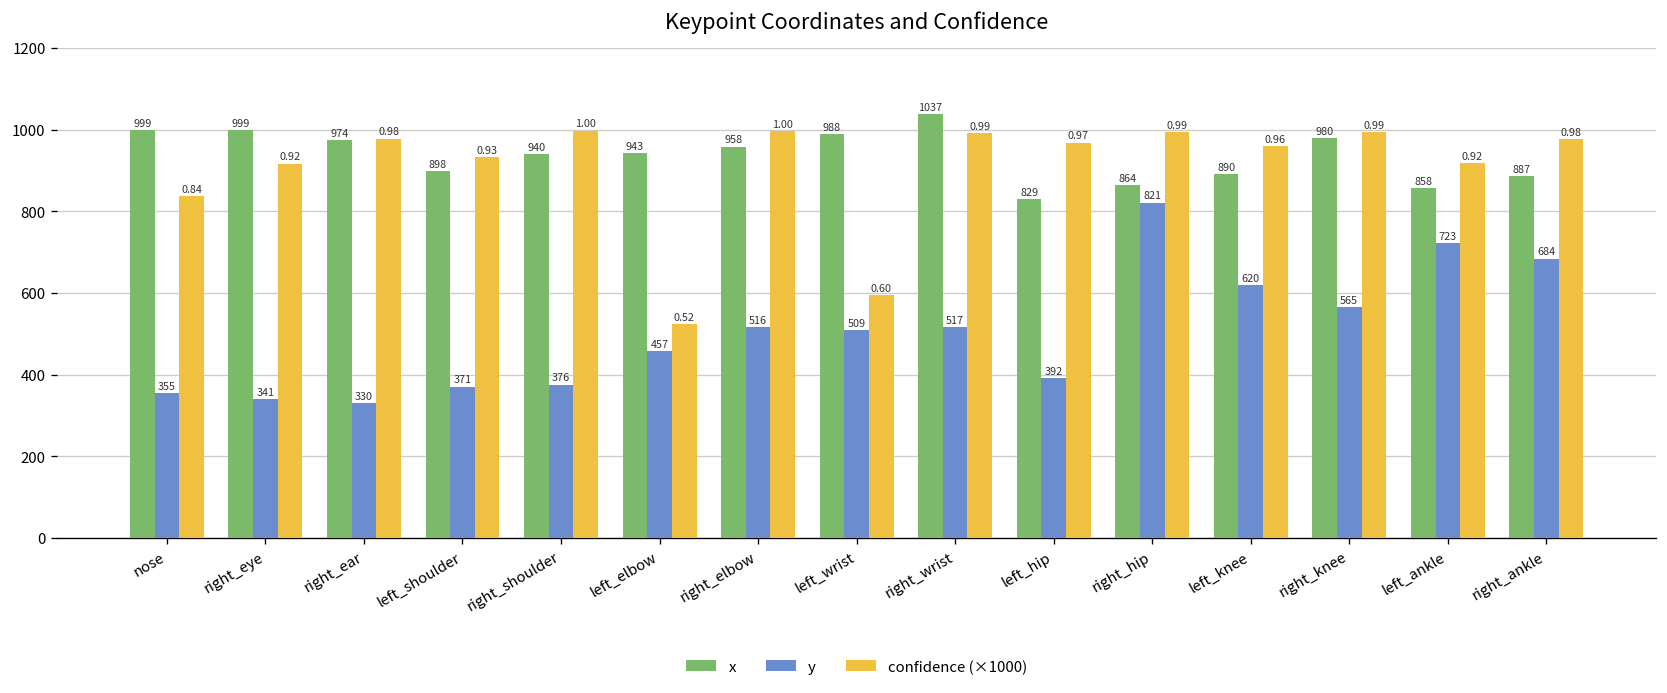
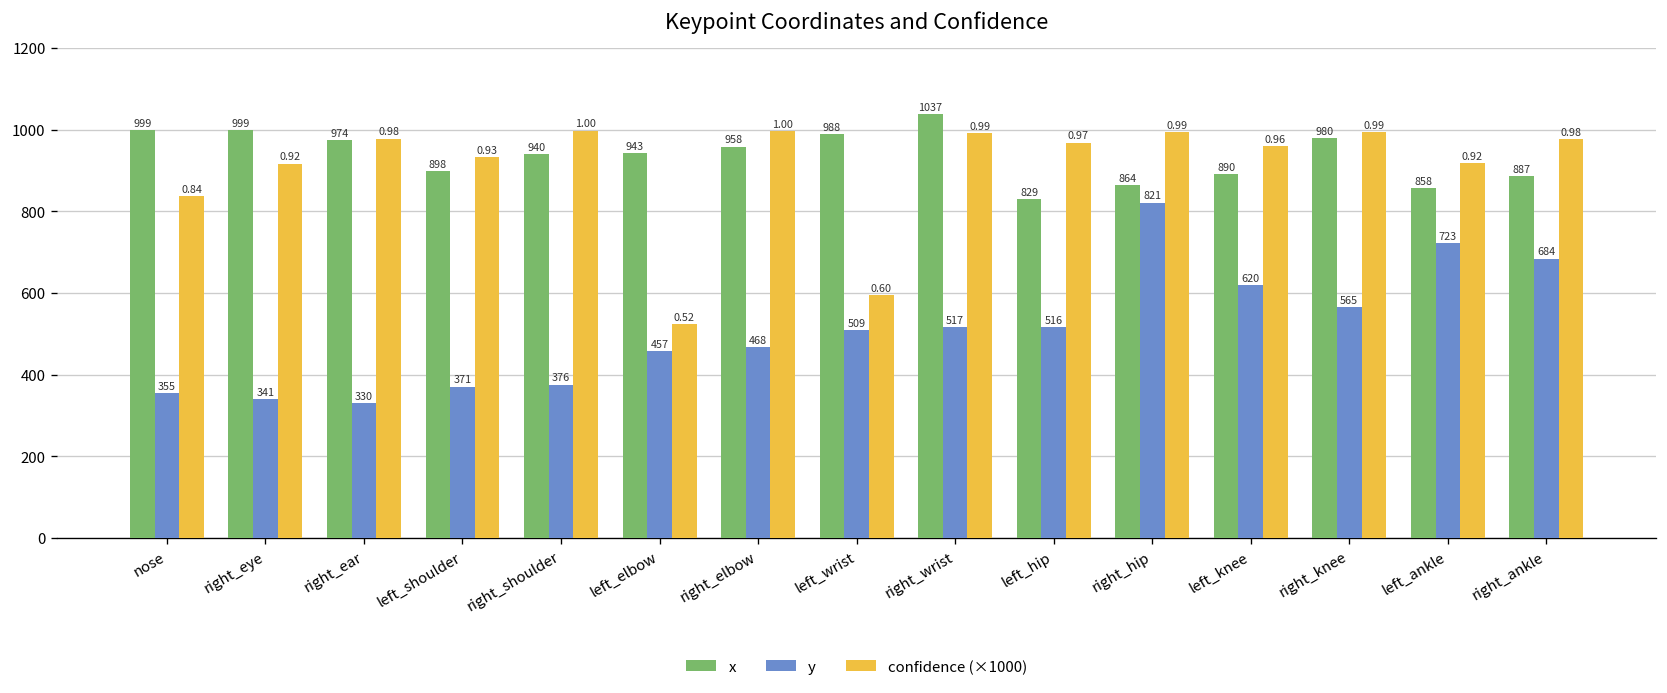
  {
    "x": {
      "nose": 999,
      "right_eye": 999,
      "right_ear": 974,
      "left_shoulder": 898,
      "right_shoulder": 940,
      "left_elbow": 943,
      "right_elbow": 958,
      "left_wrist": 988,
      "right_wrist": 1037,
      "left_hip": 829,
      "right_hip": 864,
      "left_knee": 890,
      "right_knee": 980,
      "left_ankle": 858,
      "right_ankle": 887
    },
    "y": {
      "nose": 355,
      "right_eye": 341,
      "right_ear": 330,
      "left_shoulder": 371,
      "right_shoulder": 376,
      "left_elbow": 457,
-     "right_elbow": 516,
+     "right_elbow": 468,
      "left_wrist": 509,
      "right_wrist": 517,
-     "left_hip": 392,
+     "left_hip": 516,
      "right_hip": 821,
      "left_knee": 620,
      "right_knee": 565,
      "left_ankle": 723,
      "right_ankle": 684
    }
  }
